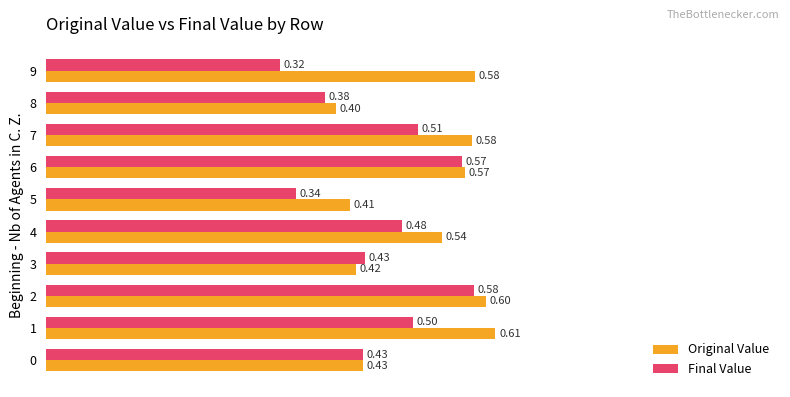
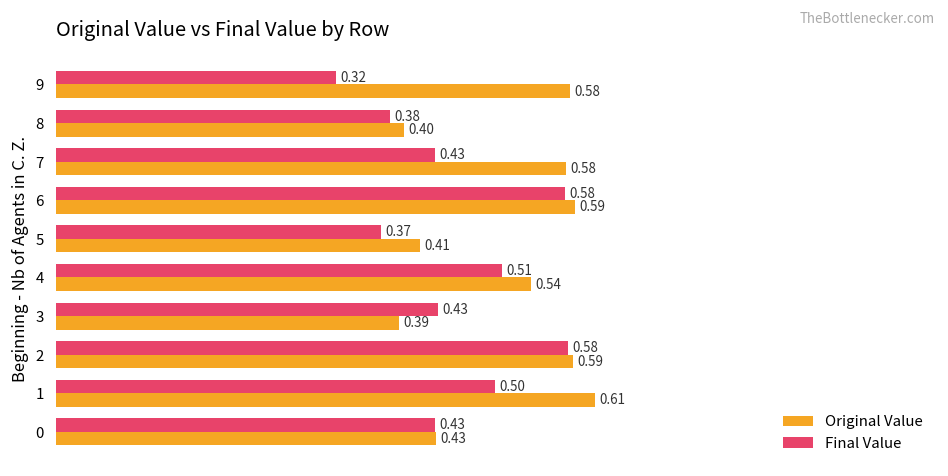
  {
    "Original Value": {
      "9": 0.58,
      "8": 0.40,
      "7": 0.58,
-     "6": 0.57,
+     "6": 0.59,
      "5": 0.41,
      "4": 0.54,
-     "3": 0.42,
-     "2": 0.60,
+     "3": 0.39,
+     "2": 0.59,
      "1": 0.61,
      "0": 0.43
    },
    "Final Value": {
      "9": 0.32,
      "8": 0.38,
-     "7": 0.51,
-     "6": 0.57,
-     "5": 0.34,
-     "4": 0.48,
+     "7": 0.43,
+     "6": 0.58,
+     "5": 0.37,
+     "4": 0.51,
      "3": 0.43,
      "2": 0.58,
      "1": 0.50,
      "0": 0.43
    }
  }
